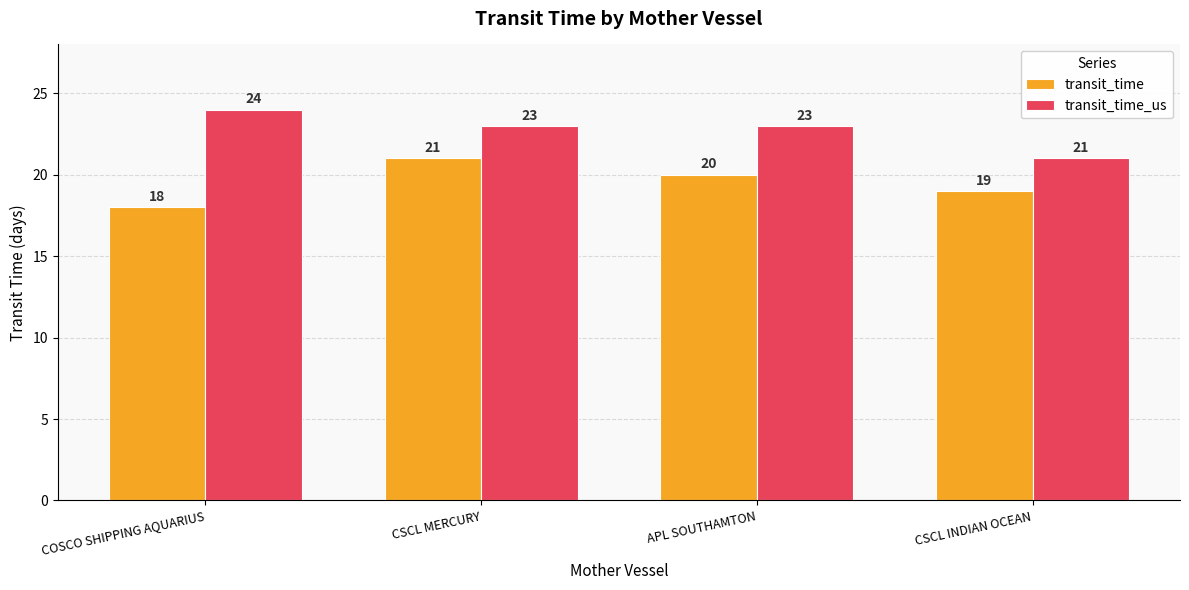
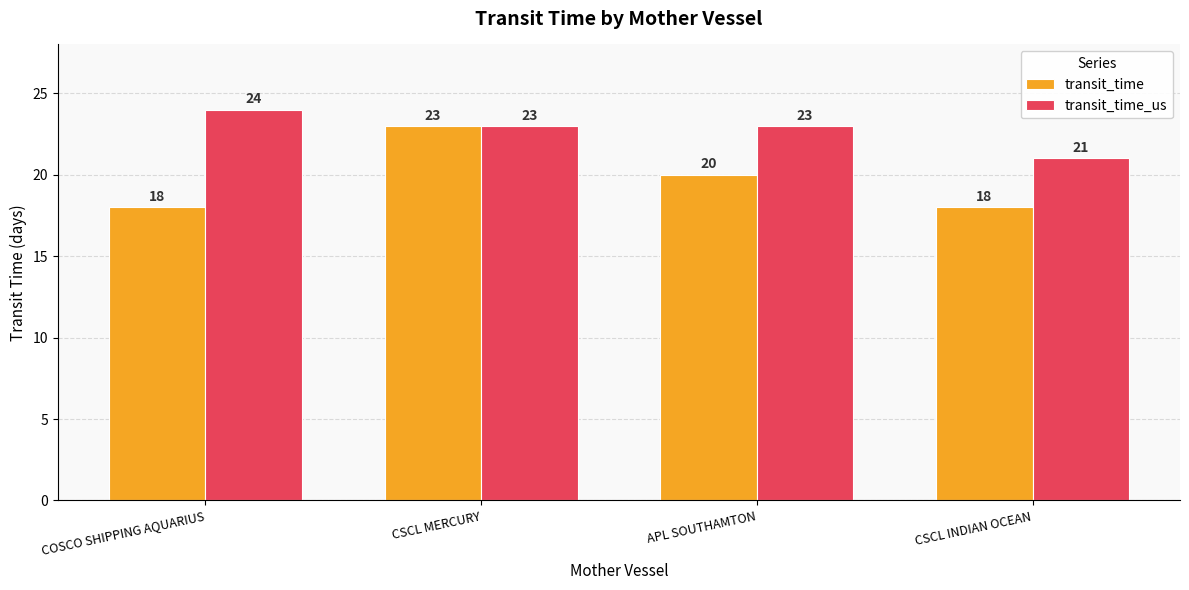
  {
    "transit_time": {
      "COSCO SHIPPING AQUARIUS": 18,
-     "CSCL MERCURY": 21,
+     "CSCL MERCURY": 23,
      "APL SOUTHAMTON": 20,
-     "CSCL INDIAN OCEAN": 19
+     "CSCL INDIAN OCEAN": 18
    },
    "transit_time_us": {
      "COSCO SHIPPING AQUARIUS": 24,
      "CSCL MERCURY": 23,
      "APL SOUTHAMTON": 23,
      "CSCL INDIAN OCEAN": 21
    }
  }
